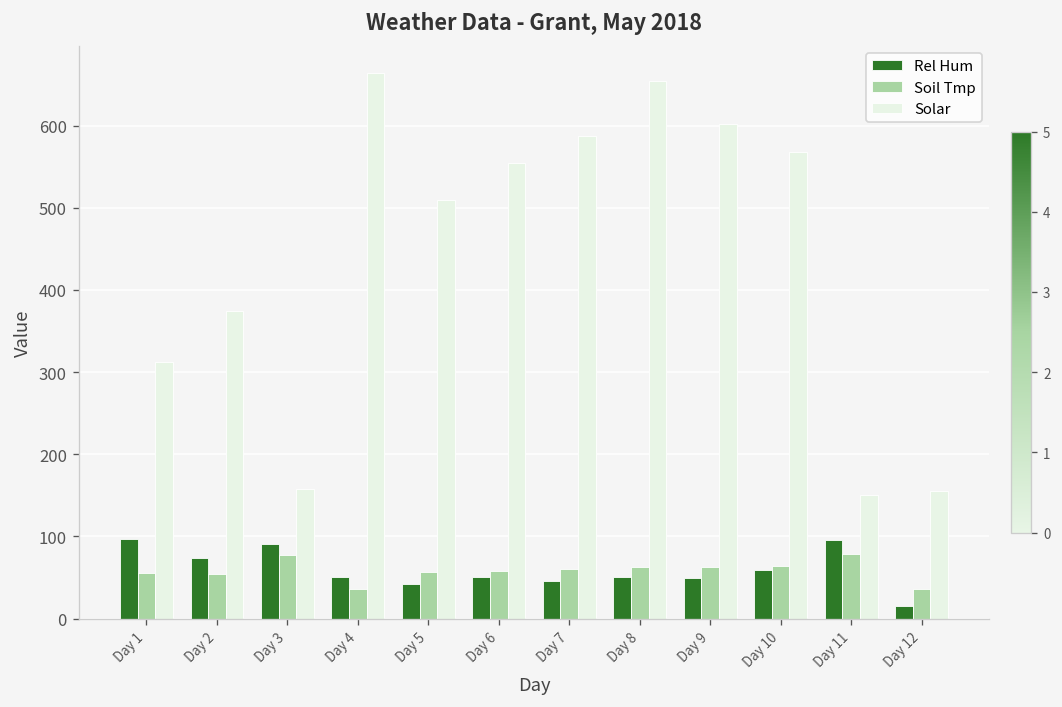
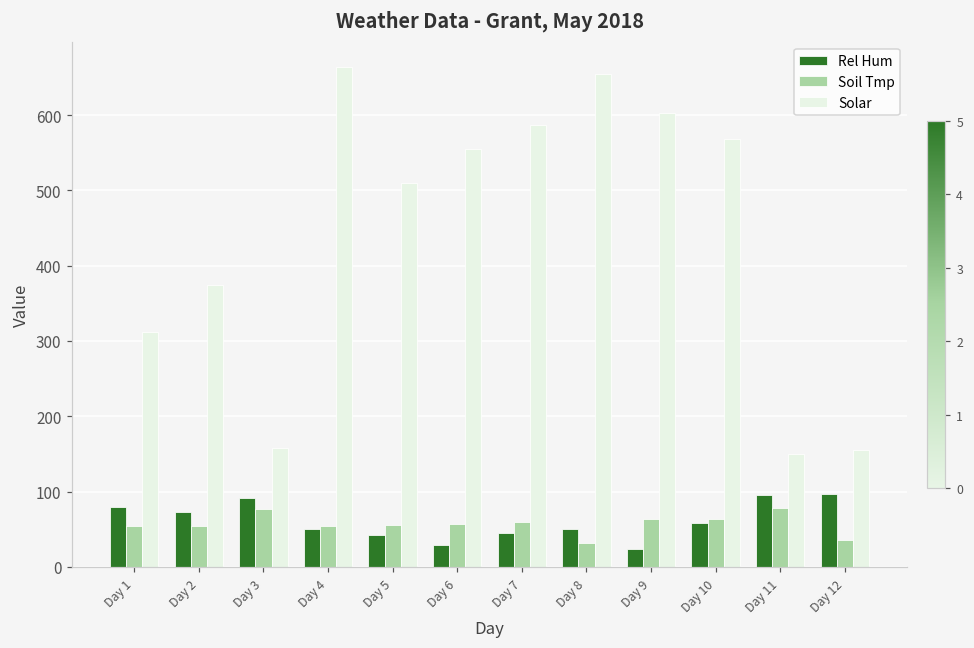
  {
    "Rel Hum": {
-     "Day 1": 100,
+     "Day 1": 80,
      "Day 2": 70,
      "Day 3": 90,
      "Day 4": 50,
      "Day 5": 40,
-     "Day 6": 50,
+     "Day 6": 30,
      "Day 7": 50,
      "Day 8": 50,
-     "Day 9": 50,
+     "Day 9": 20,
      "Day 10": 60,
      "Day 11": 100,
-     "Day 12": 20
+     "Day 12": 100
    },
    "Soil Tmp": {
      "Day 1": 50,
      "Day 2": 50,
      "Day 3": 80,
-     "Day 4": 40,
+     "Day 4": 50,
      "Day 5": 60,
      "Day 6": 60,
      "Day 7": 60,
-     "Day 8": 60,
+     "Day 8": 30,
      "Day 9": 60,
      "Day 10": 60,
      "Day 11": 80,
      "Day 12": 40
    },
    "Solar": {
      "Day 1": 310,
      "Day 2": 370,
      "Day 3": 160,
      "Day 4": 660,
      "Day 5": 510,
      "Day 6": 550,
      "Day 7": 590,
      "Day 8": 650,
      "Day 9": 600,
      "Day 10": 570,
      "Day 11": 150,
      "Day 12": 160
    }
  }
